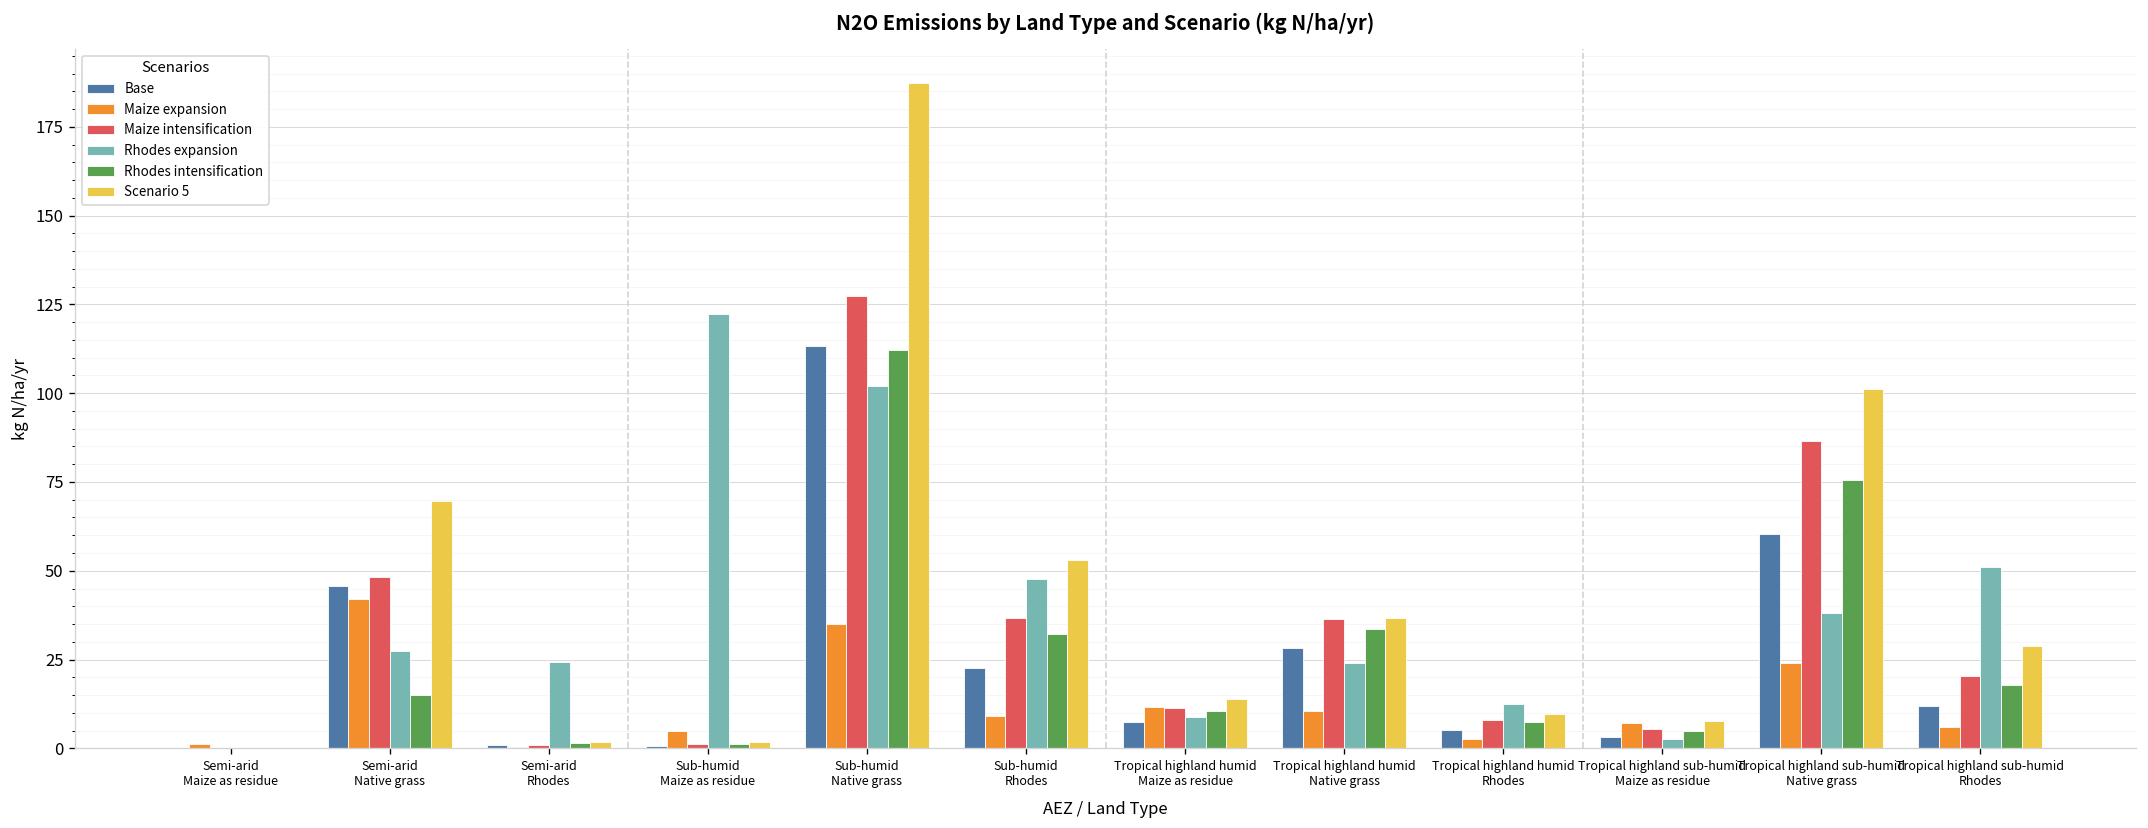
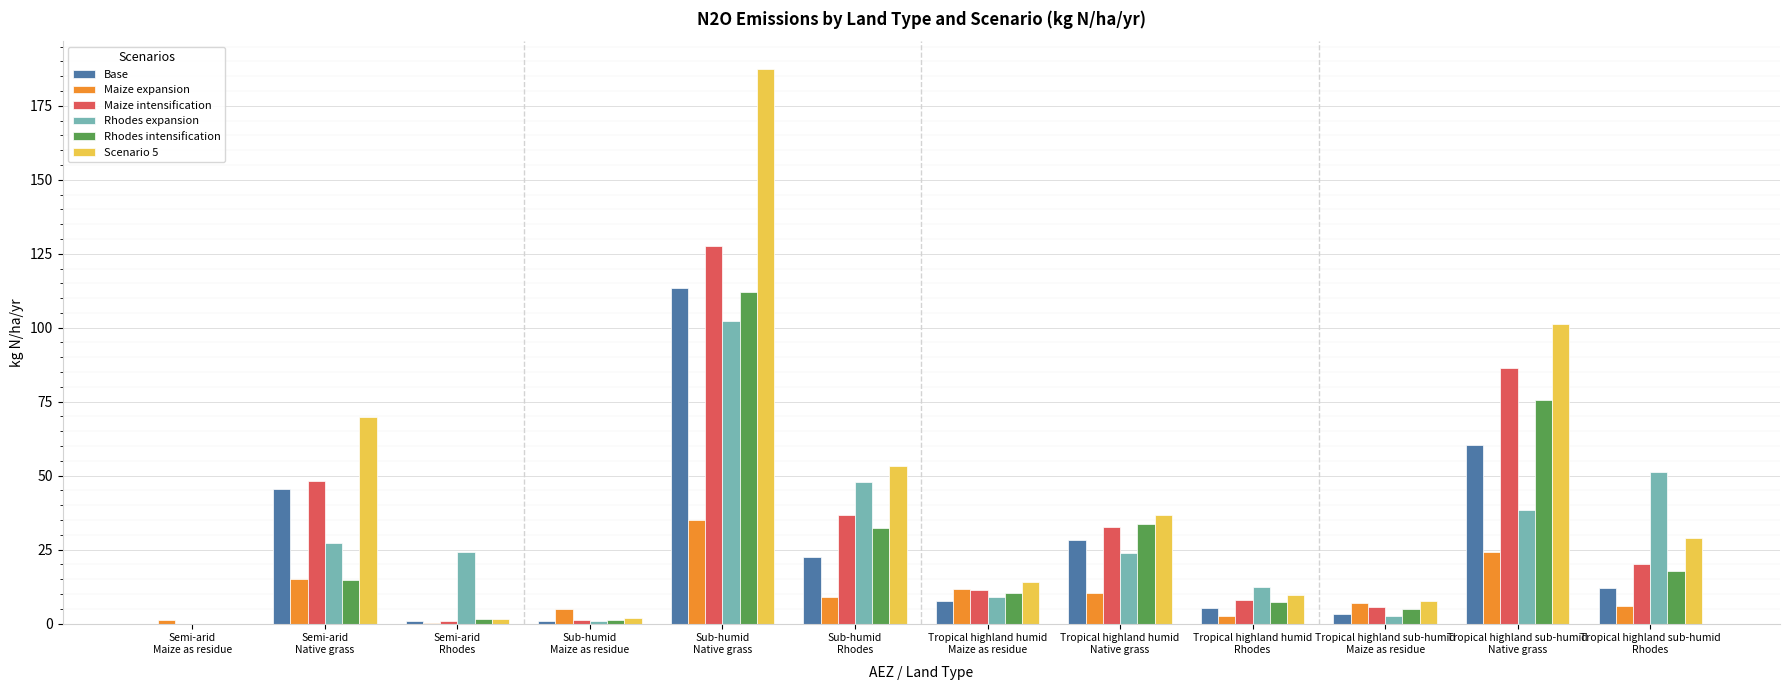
  {
    "Base": {
      "Semi-arid Maize as residue": 0,
      "Semi-arid Native grass": 46,
      "Semi-arid Rhodes": 1,
      "Sub-humid Native grass": 113,
      "Sub-humid Rhodes": 23,
      "Tropical highland humid Maize as residue": 7,
      "Tropical highland humid Native grass": 28,
      "Tropical highland humid Rhodes": 5,
      "Tropical highland sub-humid Maize as residue": 3,
      "Tropical highland sub-humid Native grass": 60,
      "Tropical highland sub-humid Rhodes": 12
    },
    "Maize expansion": {
      "Semi-arid Maize as residue": 1,
-     "Semi-arid Native grass": 42,
+     "Semi-arid Native grass": 15,
      "Sub-humid Maize as residue": 5,
      "Sub-humid Native grass": 35,
      "Sub-humid Rhodes": 9,
      "Tropical highland humid Maize as residue": 12,
      "Tropical highland humid Native grass": 10,
      "Tropical highland humid Rhodes": 3,
      "Tropical highland sub-humid Maize as residue": 7,
      "Tropical highland sub-humid Native grass": 24,
      "Tropical highland sub-humid Rhodes": 6
    },
    "Maize intensification": {
      "Semi-arid Maize as residue": 0,
      "Semi-arid Native grass": 48,
      "Semi-arid Rhodes": 1,
      "Sub-humid Maize as residue": 1,
      "Sub-humid Native grass": 127,
      "Sub-humid Rhodes": 37,
      "Tropical highland humid Maize as residue": 11,
-     "Tropical highland humid Native grass": 36,
+     "Tropical highland humid Native grass": 33,
      "Tropical highland humid Rhodes": 8,
      "Tropical highland sub-humid Maize as residue": 5,
      "Tropical highland sub-humid Native grass": 86,
      "Tropical highland sub-humid Rhodes": 20
    },
    "Rhodes expansion": {
      "Semi-arid Maize as residue": 0,
      "Semi-arid Native grass": 27,
      "Semi-arid Rhodes": 24,
-     "Sub-humid Maize as residue": 122,
+     "Sub-humid Maize as residue": 1,
      "Sub-humid Native grass": 102,
      "Sub-humid Rhodes": 48,
      "Tropical highland humid Maize as residue": 9,
      "Tropical highland humid Native grass": 24,
      "Tropical highland humid Rhodes": 12,
      "Tropical highland sub-humid Maize as residue": 3,
      "Tropical highland sub-humid Native grass": 38,
      "Tropical highland sub-humid Rhodes": 51
    },
    "Rhodes intensification": {
      "Semi-arid Maize as residue": 0,
      "Semi-arid Native grass": 15,
      "Semi-arid Rhodes": 1,
      "Sub-humid Maize as residue": 1,
      "Sub-humid Native grass": 112,
      "Sub-humid Rhodes": 32,
      "Tropical highland humid Maize as residue": 10,
      "Tropical highland humid Native grass": 34,
      "Tropical highland humid Rhodes": 7,
      "Tropical highland sub-humid Maize as residue": 5,
      "Tropical highland sub-humid Native grass": 76,
      "Tropical highland sub-humid Rhodes": 18
    },
    "Scenario 5": {
      "Semi-arid Maize as residue": 0,
      "Semi-arid Native grass": 70,
      "Semi-arid Rhodes": 2,
      "Sub-humid Maize as residue": 2,
      "Sub-humid Native grass": 187,
      "Sub-humid Rhodes": 53,
      "Tropical highland humid Maize as residue": 14,
      "Tropical highland humid Native grass": 37,
      "Tropical highland humid Rhodes": 10,
      "Tropical highland sub-humid Maize as residue": 8,
      "Tropical highland sub-humid Native grass": 101,
      "Tropical highland sub-humid Rhodes": 29
    }
  }
